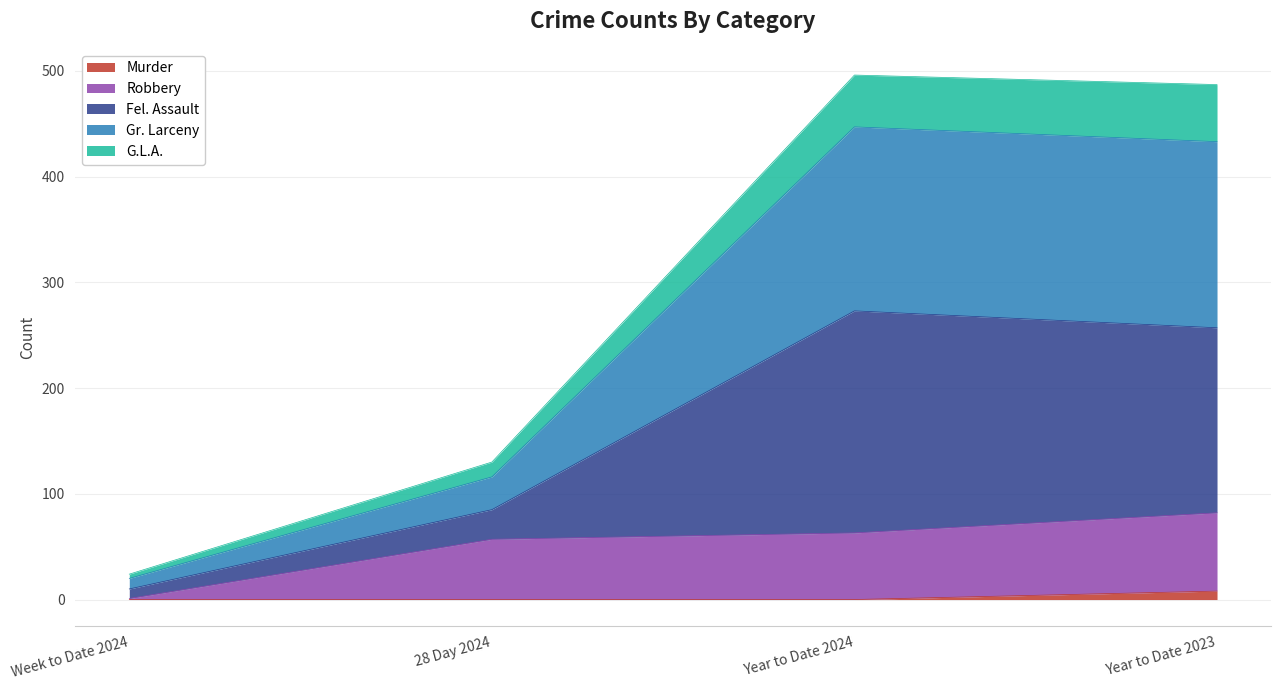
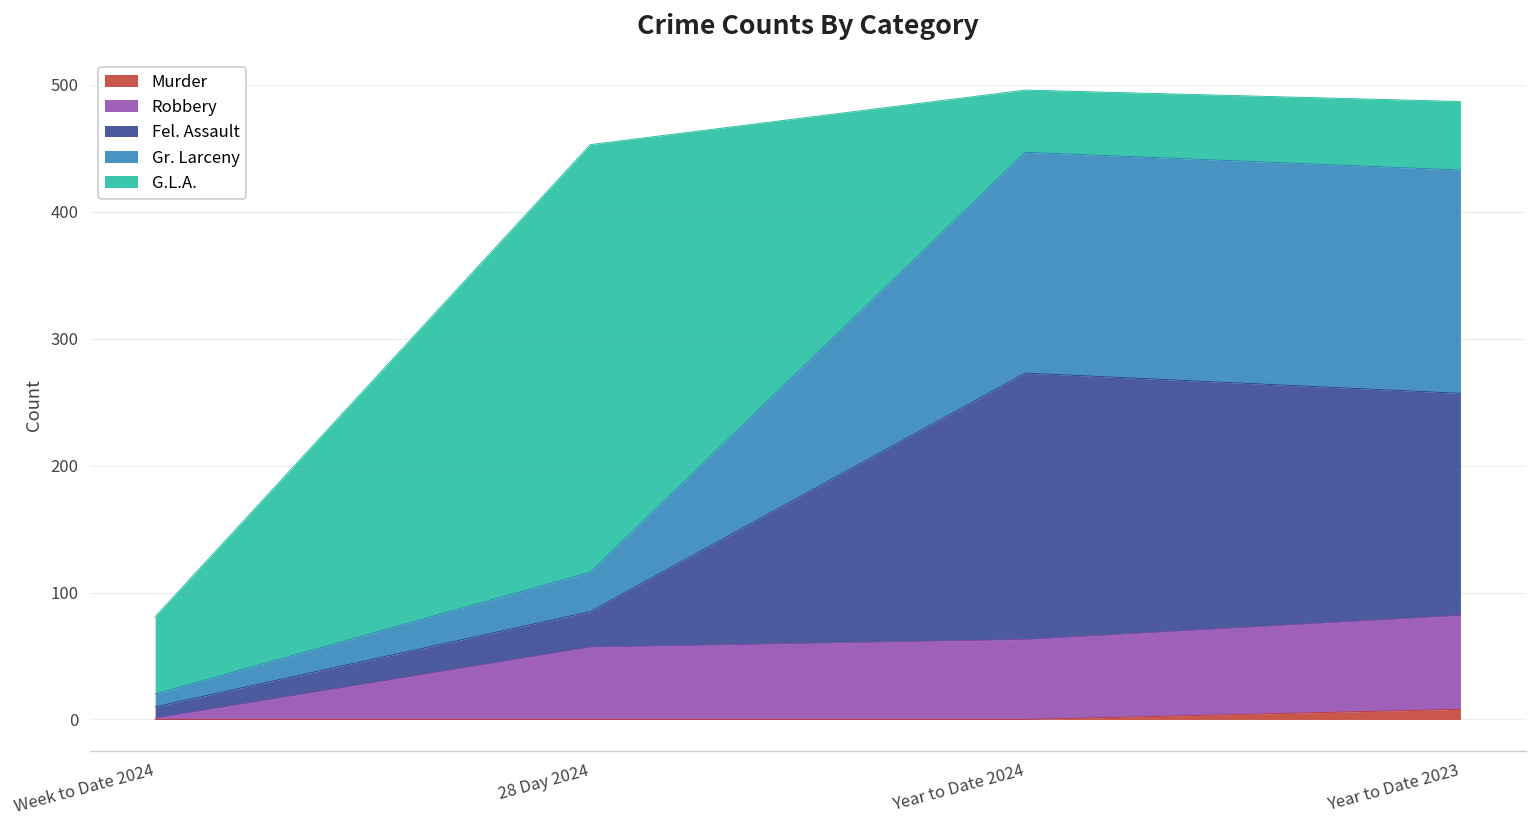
  {
    "Murder": {
      "28 Day 2024": 0,
      "Year to Date 2024": 0,
      "Year to Date 2023": 8
    },
    "Robbery": {
      "28 Day 2024": 57,
      "Year to Date 2024": 63,
      "Year to Date 2023": 74
    },
    "Fel. Assault": {
      "Week to Date 2024": 9,
      "28 Day 2024": 28,
      "Year to Date 2024": 210,
      "Year to Date 2023": 175
    },
    "Gr. Larceny": {
      "Week to Date 2024": 10,
      "28 Day 2024": 31,
      "Year to Date 2024": 174,
      "Year to Date 2023": 176
    },
    "G.L.A.": {
-     "Week to Date 2024": 4,
-     "28 Day 2024": 14,
+     "Week to Date 2024": 61,
+     "28 Day 2024": 337,
      "Year to Date 2024": 49,
      "Year to Date 2023": 54
    }
  }
